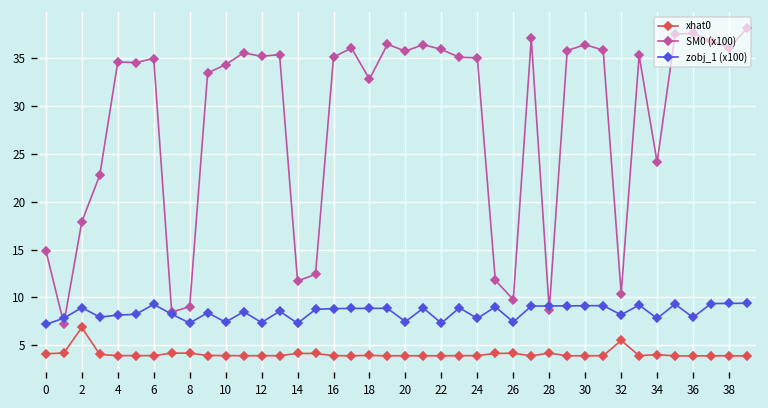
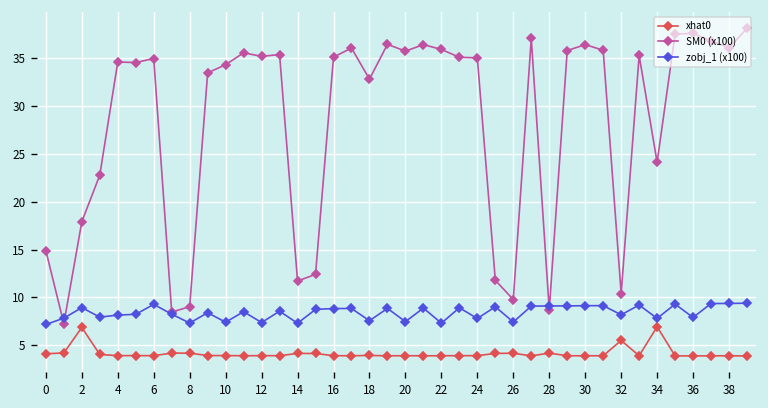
  {
    "xhat0": {
      "0": 4,
      "2": 7,
      "4": 4,
      "6": 4,
      "8": 4,
      "10": 4,
      "12": 4,
      "14": 4,
      "16": 4,
      "18": 4,
      "20": 4,
      "22": 4,
      "24": 4,
      "26": 4,
      "28": 4,
      "30": 4,
      "32": 6,
-     "34": 4,
+     "34": 7,
      "36": 4,
      "38": 4
    },
    "SM0 (x100)": {
      "0": 15,
      "2": 18,
      "4": 35,
      "6": 35,
      "8": 9,
      "10": 34,
      "12": 35,
      "14": 12,
      "16": 35,
      "18": 33,
      "20": 36,
      "22": 36,
      "24": 35,
      "26": 10,
      "28": 9,
      "30": 36,
      "32": 10,
      "34": 24
    },
    "zobj_1 (x100)": {
      "0": 7,
      "2": 9,
      "4": 8,
      "6": 9,
      "8": 7,
      "10": 7,
      "12": 7,
      "14": 7,
      "16": 9,
-     "18": 9,
+     "18": 8,
      "20": 7,
      "22": 7,
      "24": 8,
      "26": 7,
      "28": 9,
      "30": 9,
      "32": 8,
      "34": 8,
      "36": 8,
      "38": 9
    }
  }
